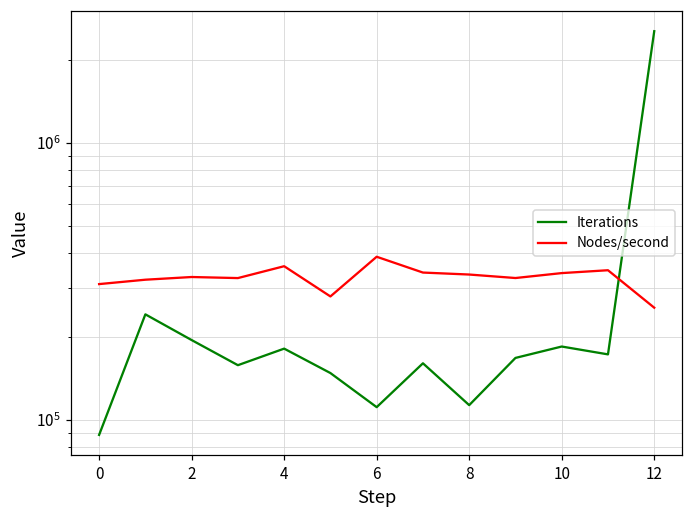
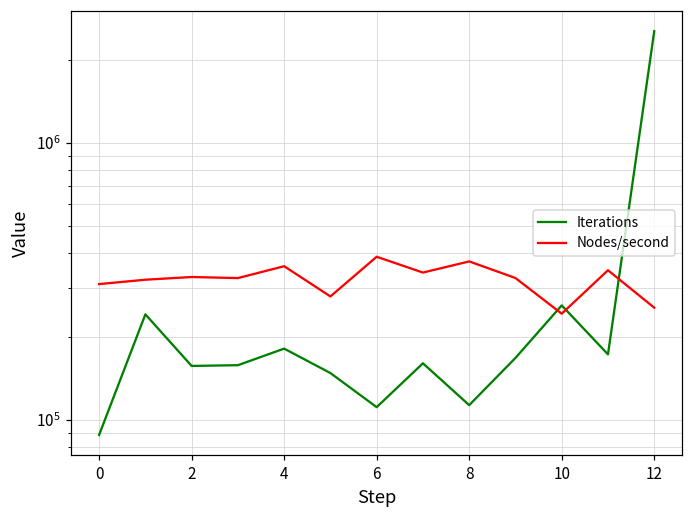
  {
    "Iterations": {
      "0": 88000,
-     "2": 190000,
+     "2": 160000,
      "4": 180000,
      "6": 110000,
      "8": 110000,
-     "10": 180000,
+     "10": 260000,
      "12": 2500000
    },
    "Nodes/second": {
      "0": 310000,
      "2": 330000,
      "4": 360000,
      "6": 390000,
-     "8": 340000,
-     "10": 340000,
+     "8": 370000,
+     "10": 240000,
      "12": 250000
    }
  }
